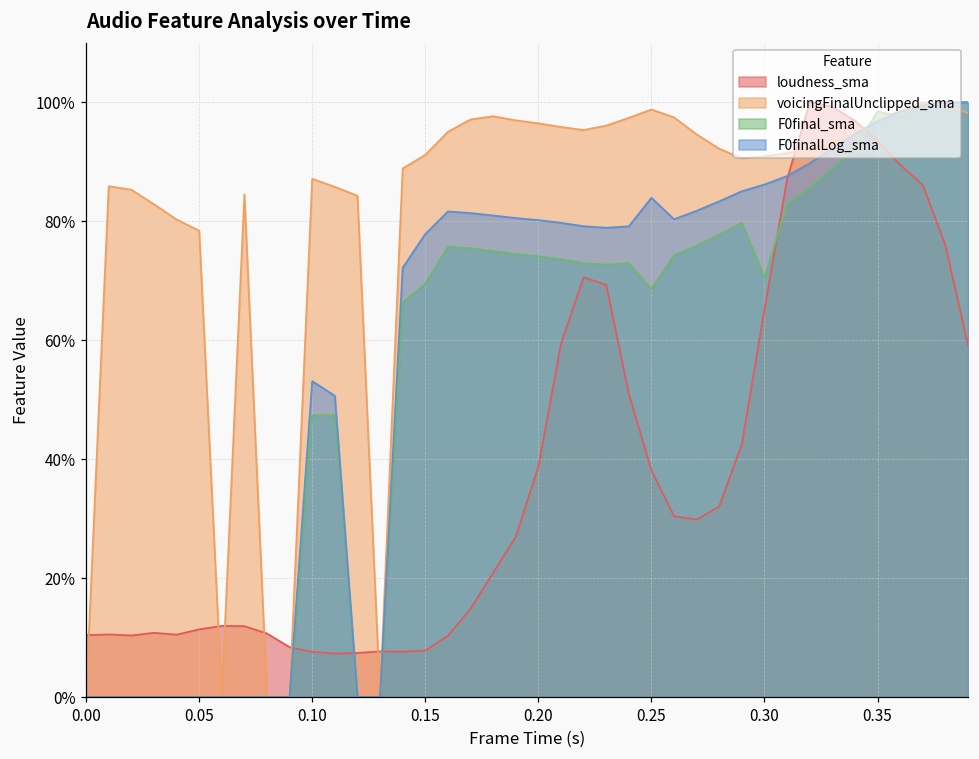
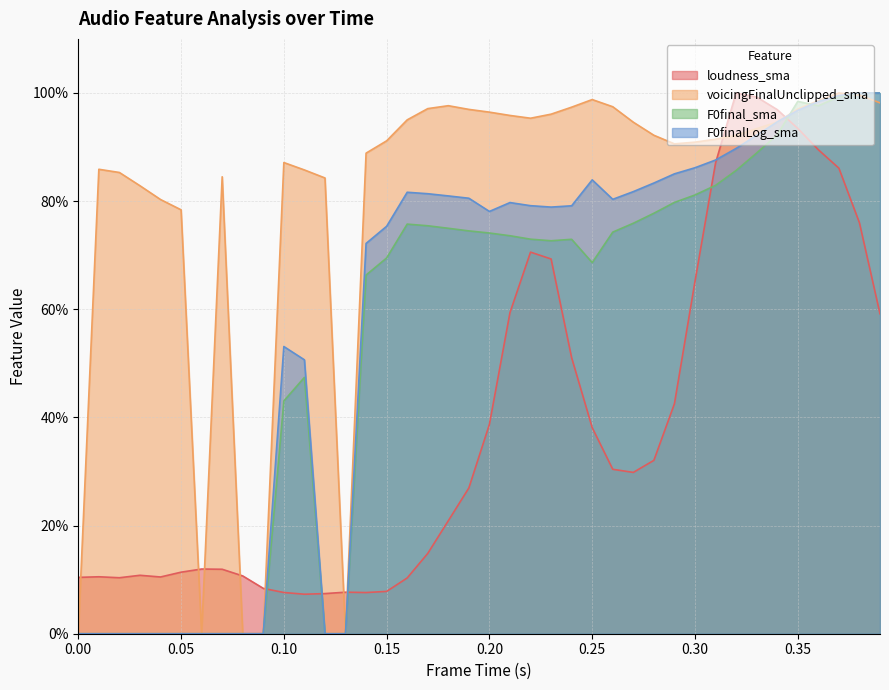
  {
    "F0final_sma": {
-     "0.10": "47%",
+     "0.10": "43%",
      "0.15": "69%",
      "0.20": "74%",
      "0.25": "69%",
-     "0.30": "70%"
+     "0.30": "81%"
    },
    "F0finalLog_sma": {
      "0.10": "53%",
-     "0.15": "78%",
-     "0.20": "80%",
+     "0.15": "75%",
+     "0.20": "78%",
      "0.25": "84%",
      "0.30": "86%"
    }
  }
